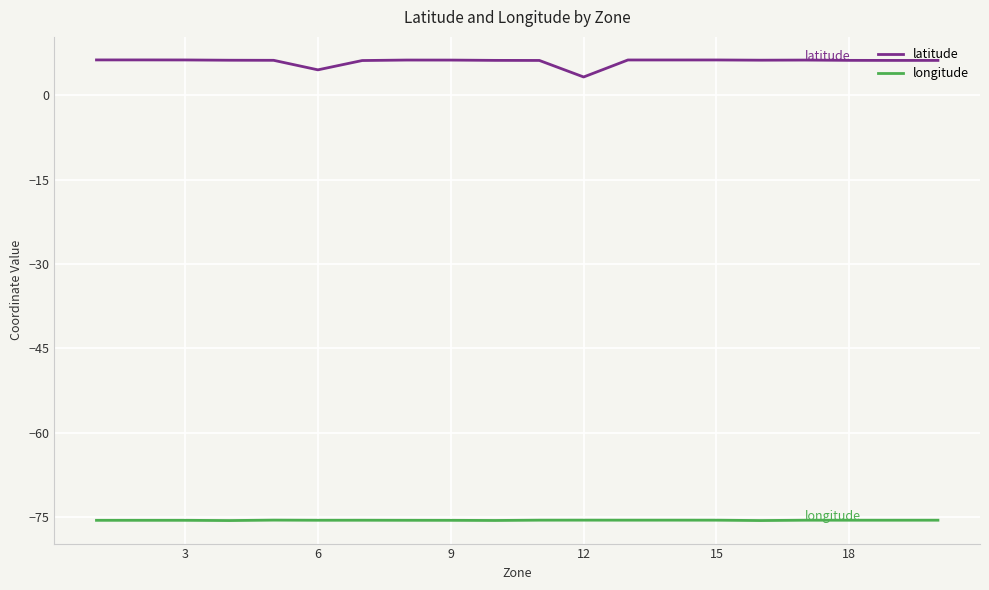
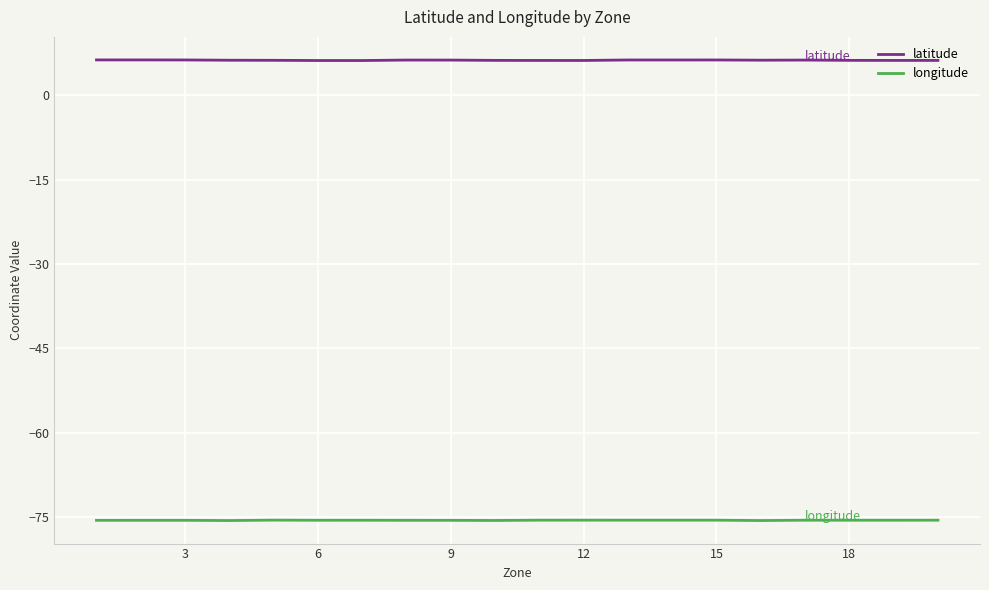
  {
    "latitude": {
      "3": 6,
-     "6": 5,
+     "6": 6,
      "9": 6,
-     "12": 3,
+     "12": 6,
      "15": 6,
      "18": 6
    },
    "longitude": {
      "3": -76,
      "6": -76,
      "9": -76,
      "12": -76,
      "15": -76,
      "18": -76
    }
  }
